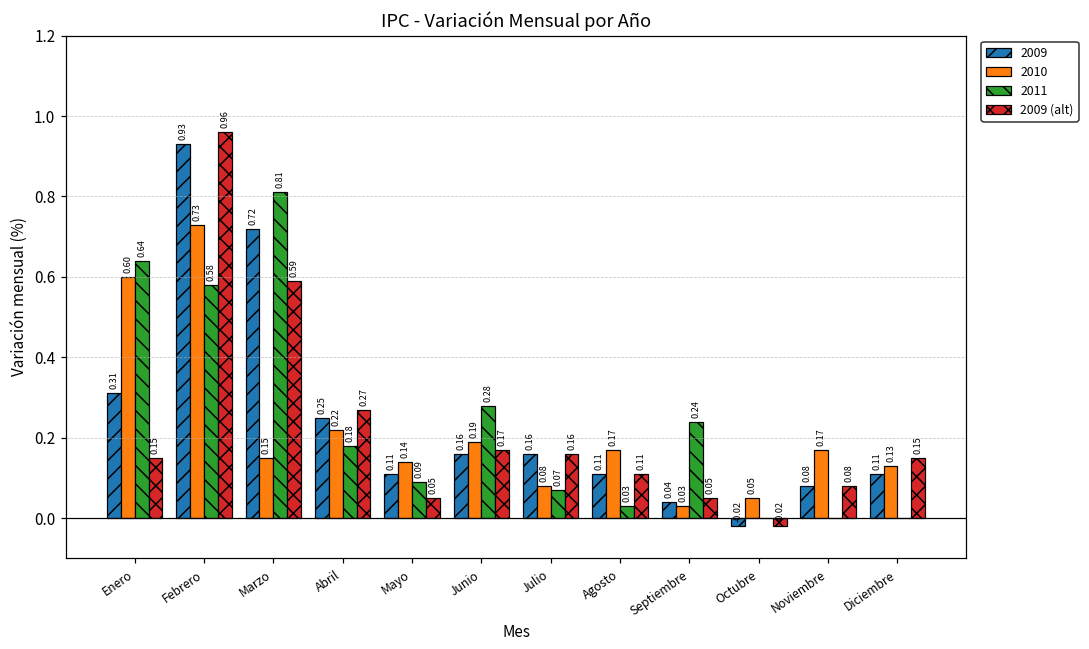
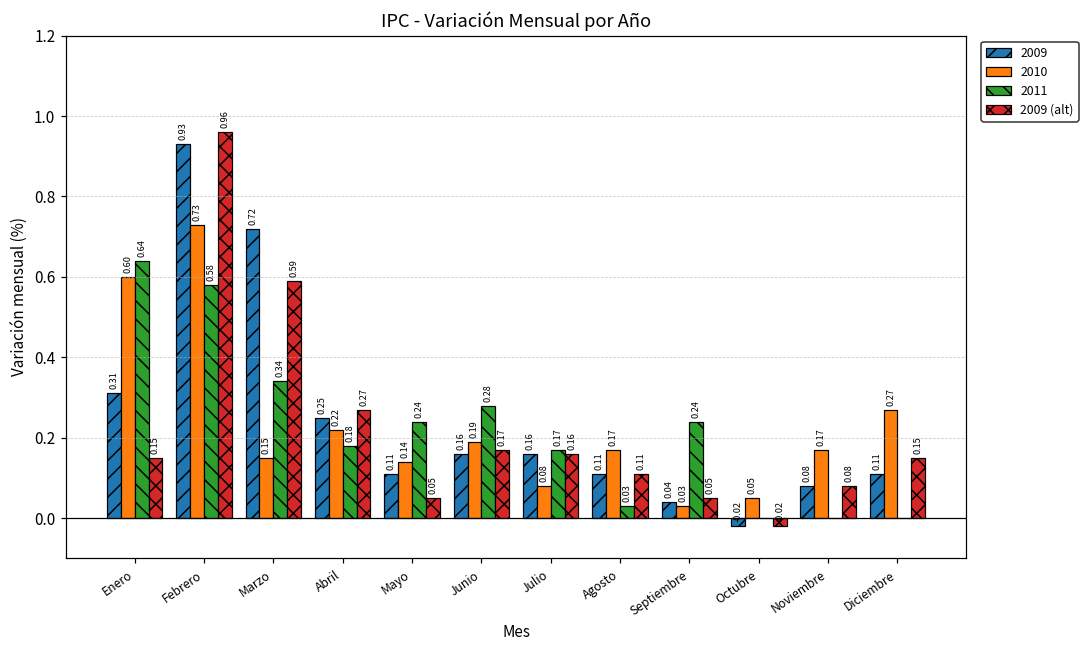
  {
    "2009": {
      "Enero": 0.31,
      "Febrero": 0.93,
      "Marzo": 0.72,
      "Abril": 0.25,
      "Mayo": 0.11,
      "Junio": 0.16,
      "Julio": 0.16,
      "Agosto": 0.11,
      "Septiembre": 0.04,
      "Octubre": -0.02,
      "Noviembre": 0.08,
      "Diciembre": 0.11
    },
    "2010": {
      "Enero": 0.60,
      "Febrero": 0.73,
      "Marzo": 0.15,
      "Abril": 0.22,
      "Mayo": 0.14,
      "Junio": 0.19,
      "Julio": 0.08,
      "Agosto": 0.17,
      "Septiembre": 0.03,
      "Octubre": 0.05,
      "Noviembre": 0.17,
-     "Diciembre": 0.13
+     "Diciembre": 0.27
    },
    "2011": {
      "Enero": 0.64,
      "Febrero": 0.58,
-     "Marzo": 0.81,
+     "Marzo": 0.34,
      "Abril": 0.18,
-     "Mayo": 0.09,
+     "Mayo": 0.24,
      "Junio": 0.28,
-     "Julio": 0.07,
+     "Julio": 0.17,
      "Agosto": 0.03,
      "Septiembre": 0.24
    },
    "2009 (alt)": {
      "Enero": 0.15,
      "Febrero": 0.96,
      "Marzo": 0.59,
      "Abril": 0.27,
      "Mayo": 0.05,
      "Junio": 0.17,
      "Julio": 0.16,
      "Agosto": 0.11,
      "Septiembre": 0.05,
      "Octubre": -0.02,
      "Noviembre": 0.08,
      "Diciembre": 0.15
    }
  }
